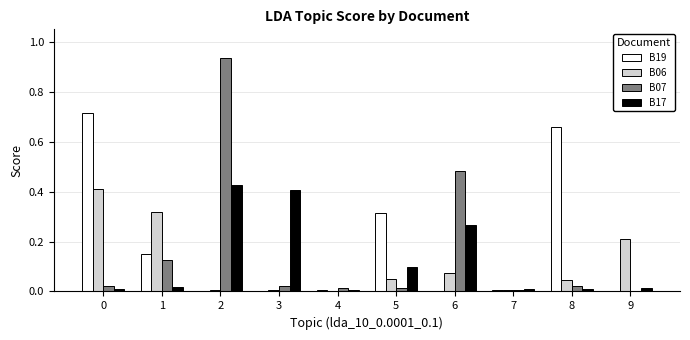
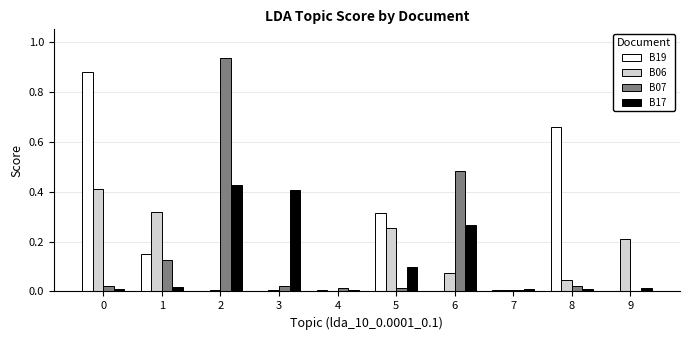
  {
    "B19": {
-     "0": 0.72,
+     "0": 0.88,
      "1": 0.15,
      "5": 0.31,
      "8": 0.66
    },
    "B06": {
      "0": 0.41,
      "1": 0.32,
-     "5": 0.05,
+     "5": 0.25,
      "6": 0.08,
      "8": 0.04,
      "9": 0.21
    },
    "B07": {
      "0": 0.02,
      "1": 0.13,
      "2": 0.94,
      "3": 0.02,
      "4": 0.01,
      "5": 0.01,
      "6": 0.48,
      "8": 0.02
    },
    "B17": {
      "1": 0.02,
      "2": 0.42,
      "3": 0.41,
      "5": 0.10,
      "6": 0.27,
      "7": 0.01,
      "9": 0.01
    }
  }
